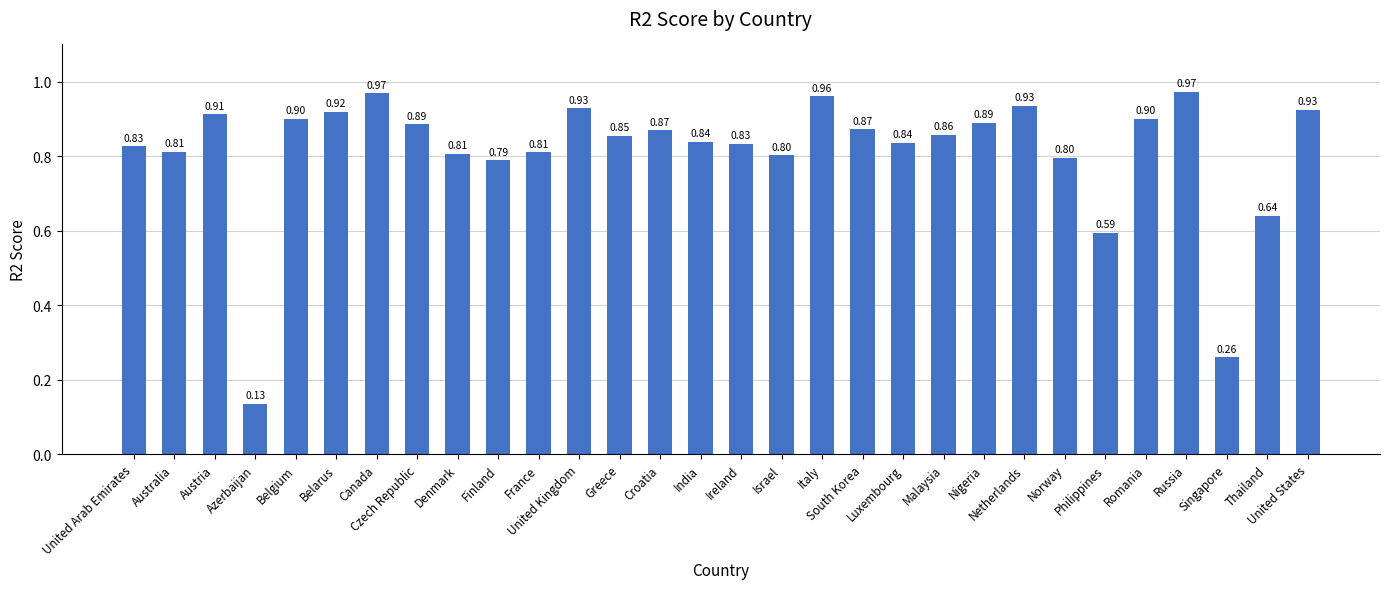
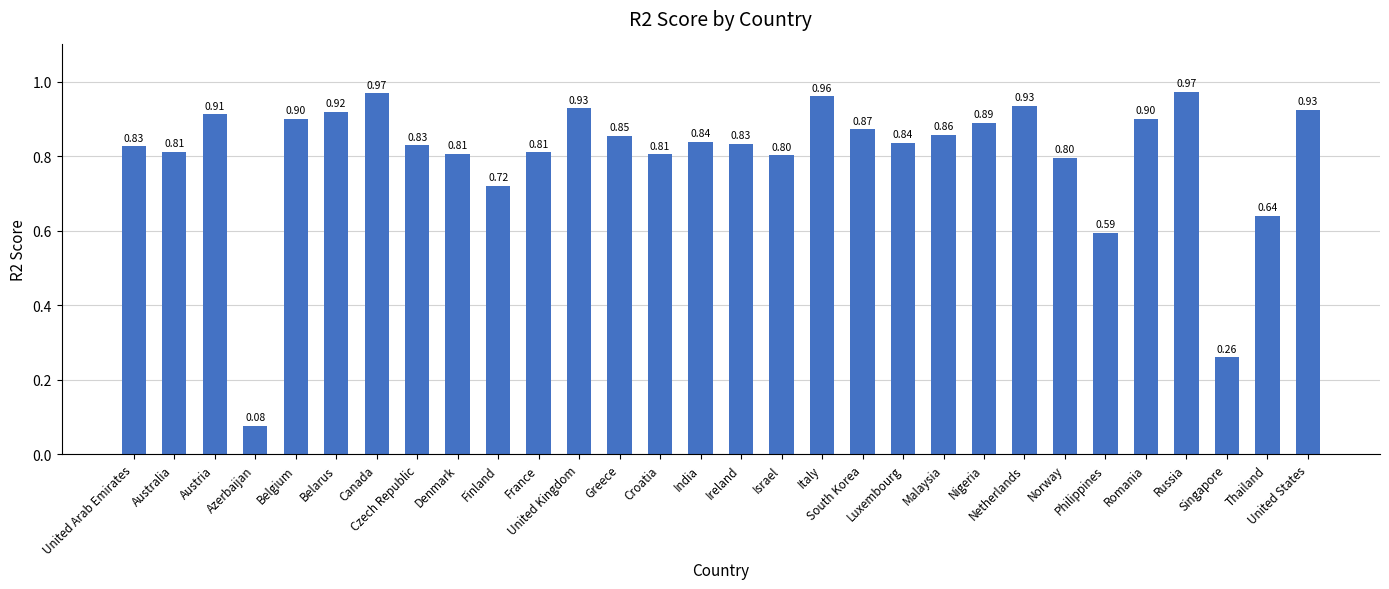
  {
    "United Arab Emirates": 0.83,
    "Australia": 0.81,
    "Austria": 0.91,
-   "Azerbaijan": 0.13,
+   "Azerbaijan": 0.08,
    "Belgium": 0.90,
    "Belarus": 0.92,
    "Canada": 0.97,
-   "Czech Republic": 0.89,
+   "Czech Republic": 0.83,
    "Denmark": 0.81,
-   "Finland": 0.79,
+   "Finland": 0.72,
    "France": 0.81,
    "United Kingdom": 0.93,
    "Greece": 0.85,
-   "Croatia": 0.87,
+   "Croatia": 0.81,
    "India": 0.84,
    "Ireland": 0.83,
    "Israel": 0.80,
    "Italy": 0.96,
    "South Korea": 0.87,
    "Luxembourg": 0.84,
    "Malaysia": 0.86,
    "Nigeria": 0.89,
    "Netherlands": 0.93,
    "Norway": 0.80,
    "Philippines": 0.59,
    "Romania": 0.90,
    "Russia": 0.97,
    "Singapore": 0.26,
    "Thailand": 0.64,
    "United States": 0.93
  }
